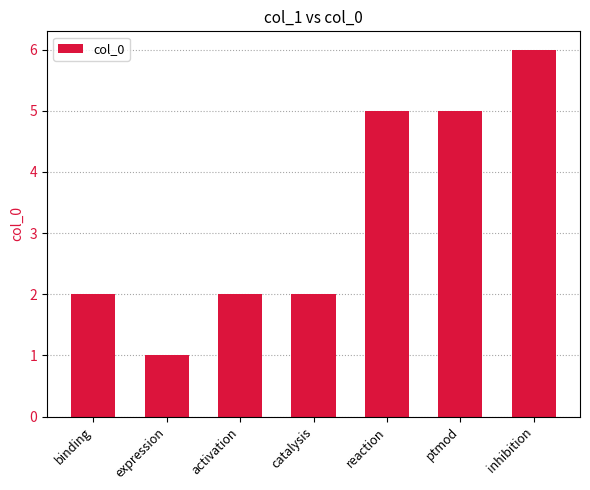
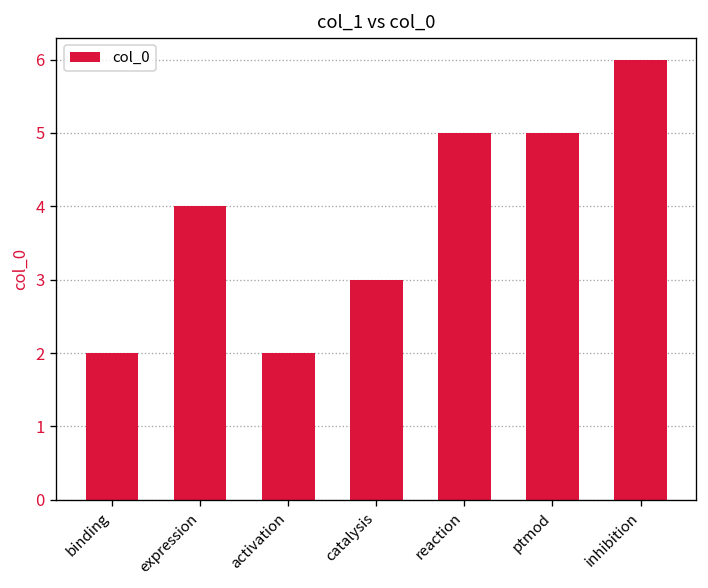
  {
    "binding": 2,
-   "expression": 1,
+   "expression": 4,
    "activation": 2,
-   "catalysis": 2,
+   "catalysis": 3,
    "reaction": 5,
    "ptmod": 5,
    "inhibition": 6
  }
